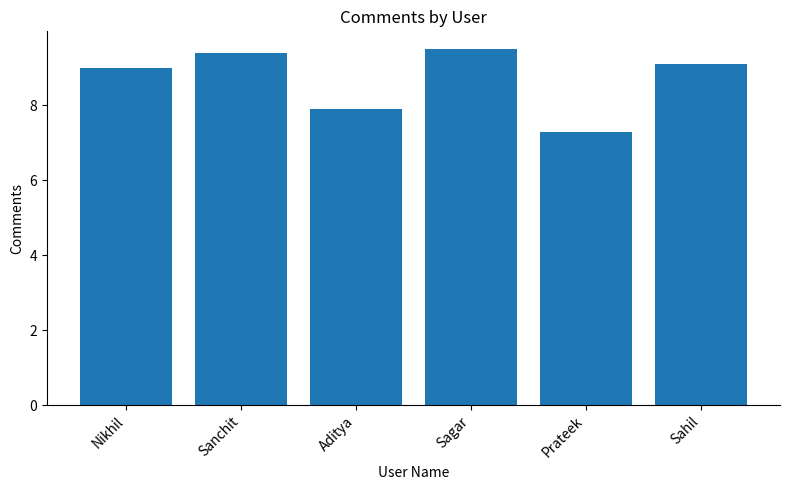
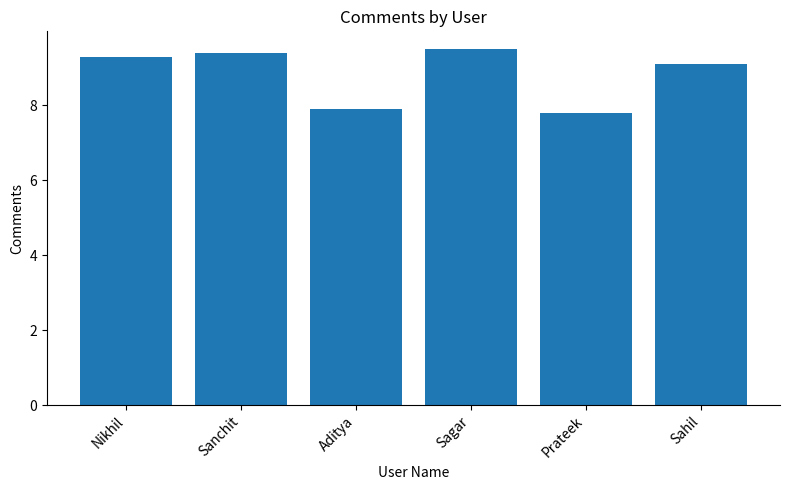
  {
-   "Nikhil": 9.0,
+   "Nikhil": 9.3,
    "Sanchit": 9.4,
    "Aditya": 7.9,
    "Sagar": 9.5,
-   "Prateek": 7.3,
+   "Prateek": 7.8,
    "Sahil": 9.1
  }
